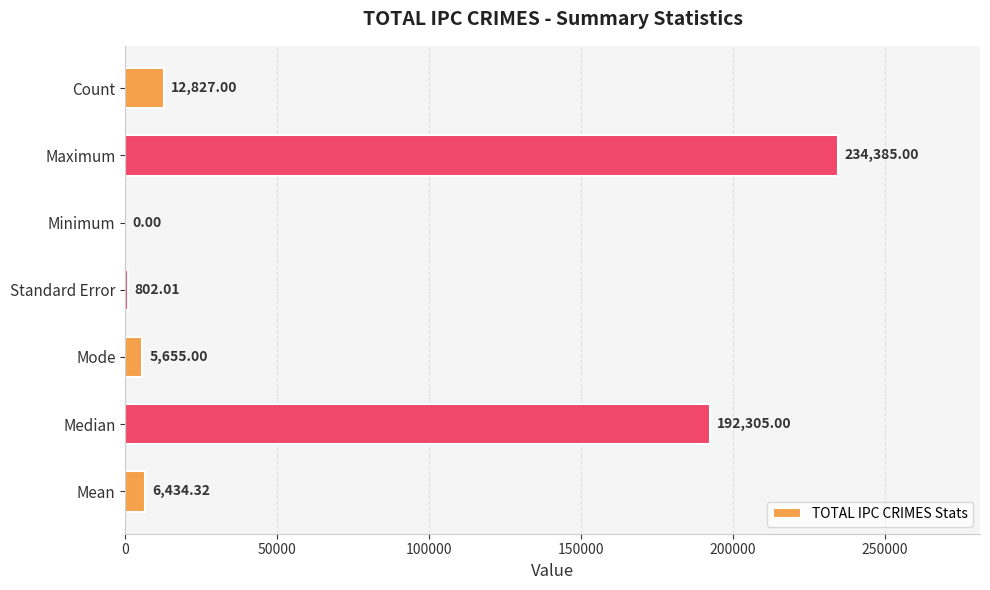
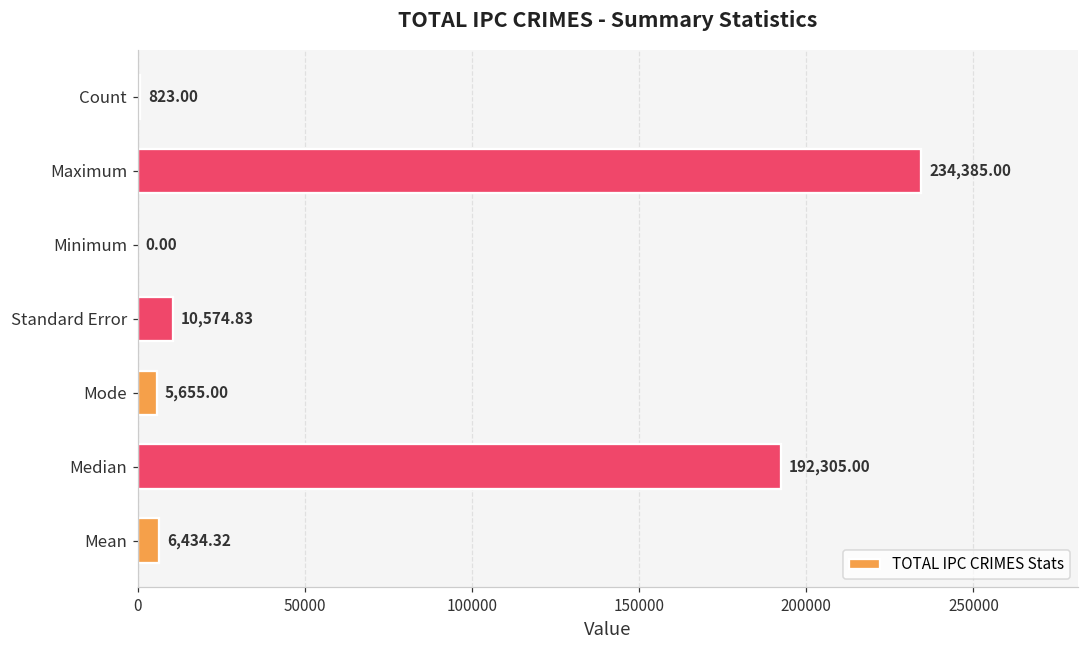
  {
-   "Count": "12,827.00",
+   "Count": "823.00",
    "Maximum": "234,385.00",
    "Minimum": "0.00",
-   "Standard Error": "802.01",
+   "Standard Error": "10,574.83",
    "Mode": "5,655.00",
    "Median": "192,305.00",
    "Mean": "6,434.32"
  }
